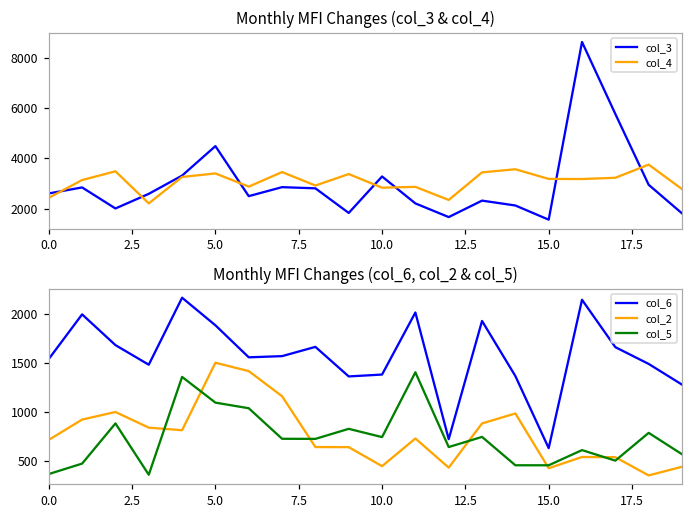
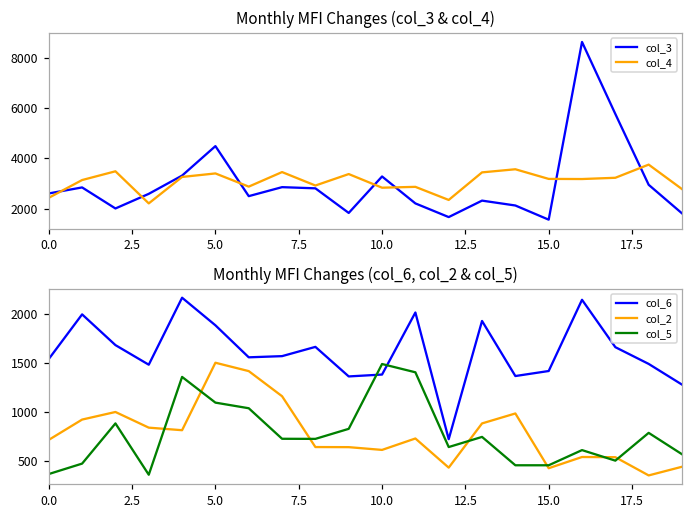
  {
    "Monthly MFI Changes (col_3 & col_4)": {
      "col_3": {
        "0.0": 2600,
        "5.0": 4500,
        "10.0": 3300,
        "15.0": 1600
      },
      "col_4": {
        "0.0": 2400,
        "5.0": 3400,
        "10.0": 2800,
        "15.0": 3200
      }
    },
    "Monthly MFI Changes (col_6, col_2 & col_5)": {
      "col_6": {
        "0.0": 1500,
        "5.0": 1900,
        "10.0": 1400,
-       "15.0": 600
+       "15.0": 1400
      },
      "col_2": {
        "0.0": 700,
        "5.0": 1500,
-       "10.0": 500,
+       "10.0": 600,
        "15.0": 400
      },
      "col_5": {
        "0.0": 400,
        "5.0": 1100,
-       "10.0": 700,
+       "10.0": 1500,
        "15.0": 500
      }
    }
  }
